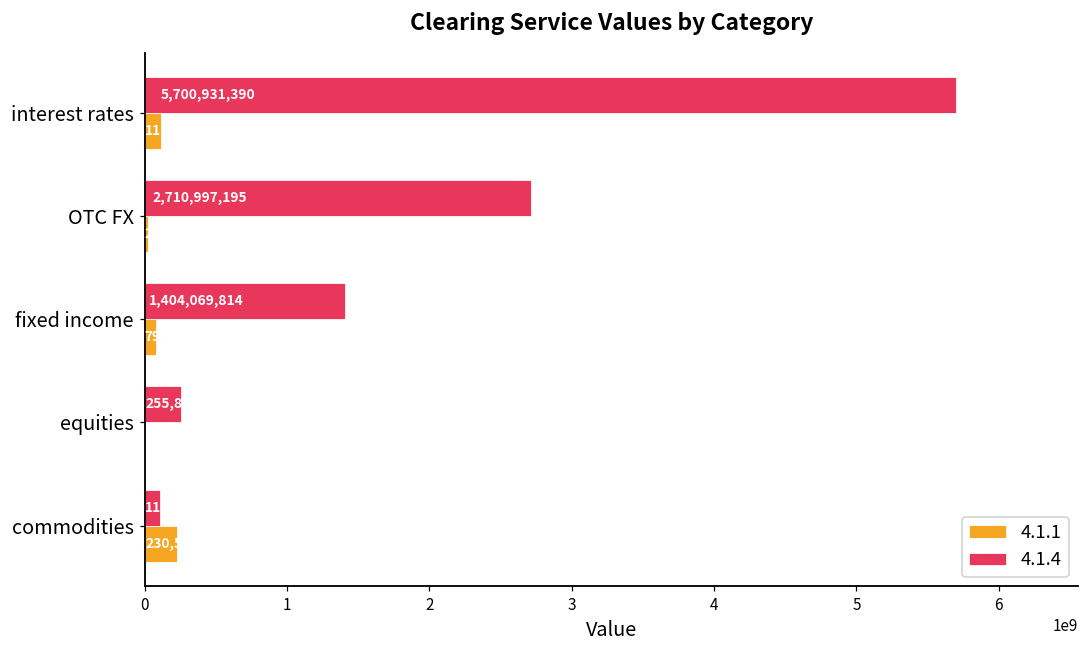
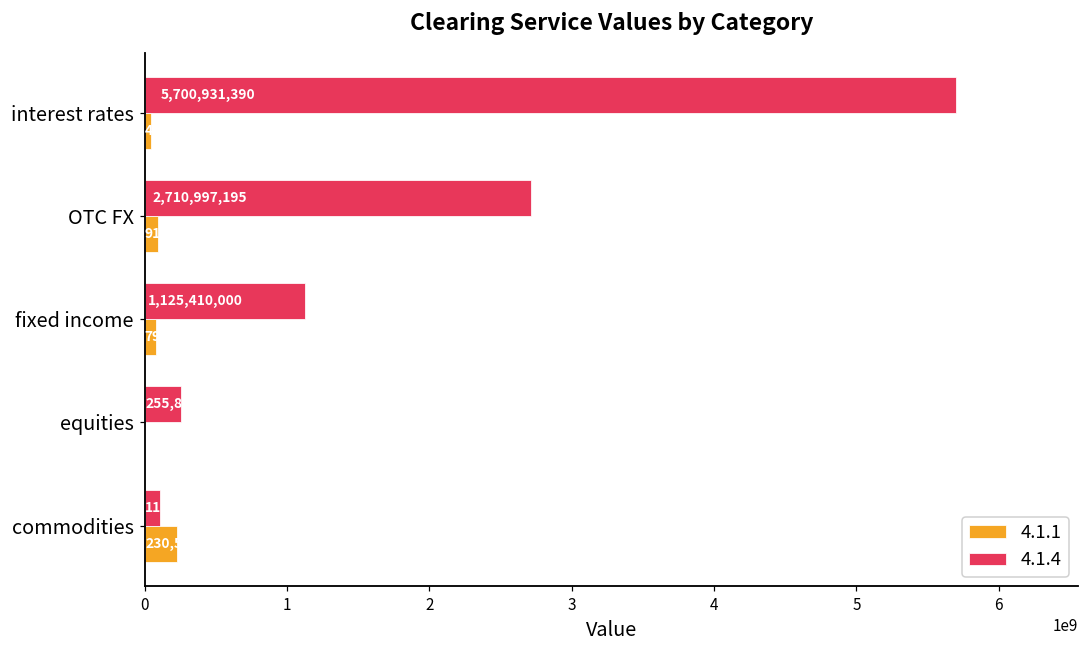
  {
    "4.1.1": {
-     "interest rates": "110000000",
-     "OTC FX": "20000000",
+     "interest rates": "40000000",
+     "OTC FX": "90000000",
      "fixed income": "80000000",
      "commodities": "230000000"
    },
    "4.1.4": {
      "interest rates": "5,700,931,390",
      "OTC FX": "2,710,997,195",
-     "fixed income": "1,404,069,814"
+     "fixed income": "1,125,410,000"
    }
  }
